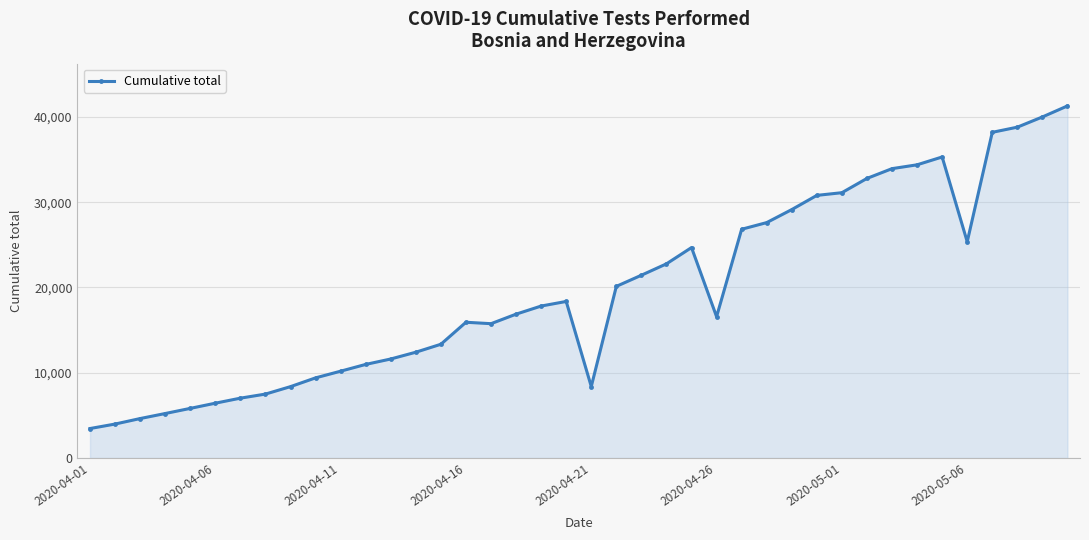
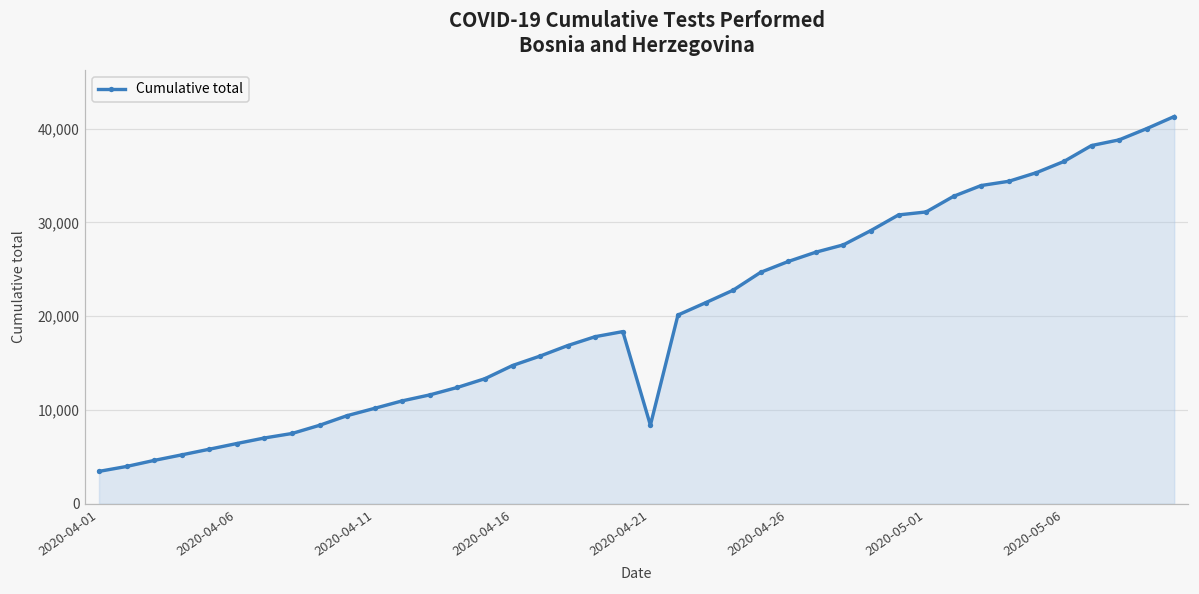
  {
    "2020-04-01": "3,000",
    "2020-04-06": "6,000",
    "2020-04-11": "10,000",
-   "2020-04-16": "16,000",
+   "2020-04-16": "15,000",
    "2020-04-21": "8,000",
-   "2020-04-26": "17,000",
+   "2020-04-26": "26,000",
    "2020-05-01": "31,000",
-   "2020-05-06": "25,000"
+   "2020-05-06": "36,000"
  }
